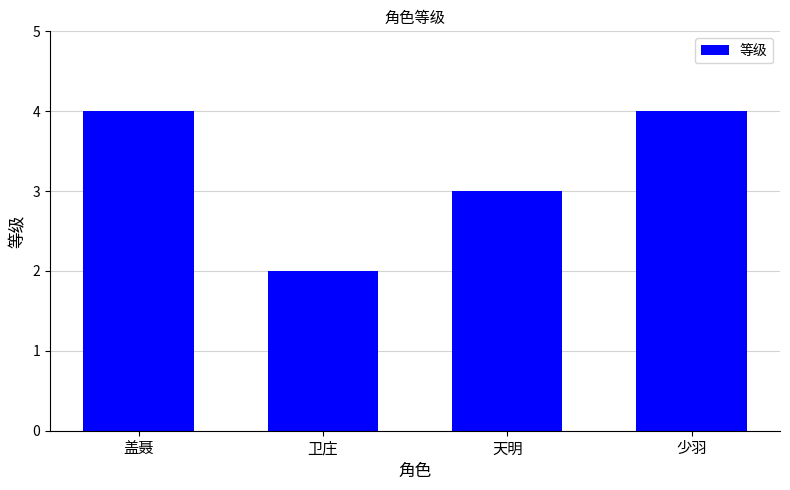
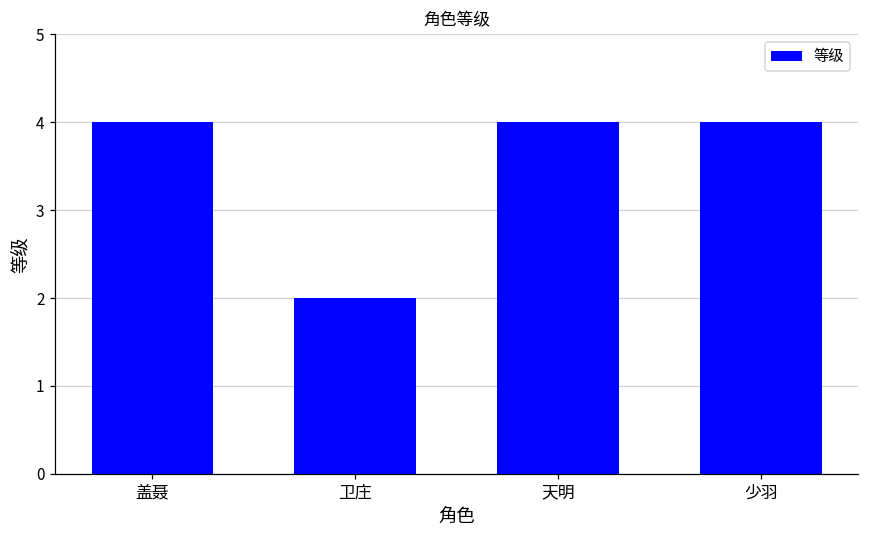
  {
    "盖聂": 4,
    "卫庄": 2,
-   "天明": 3,
+   "天明": 4,
    "少羽": 4
  }
